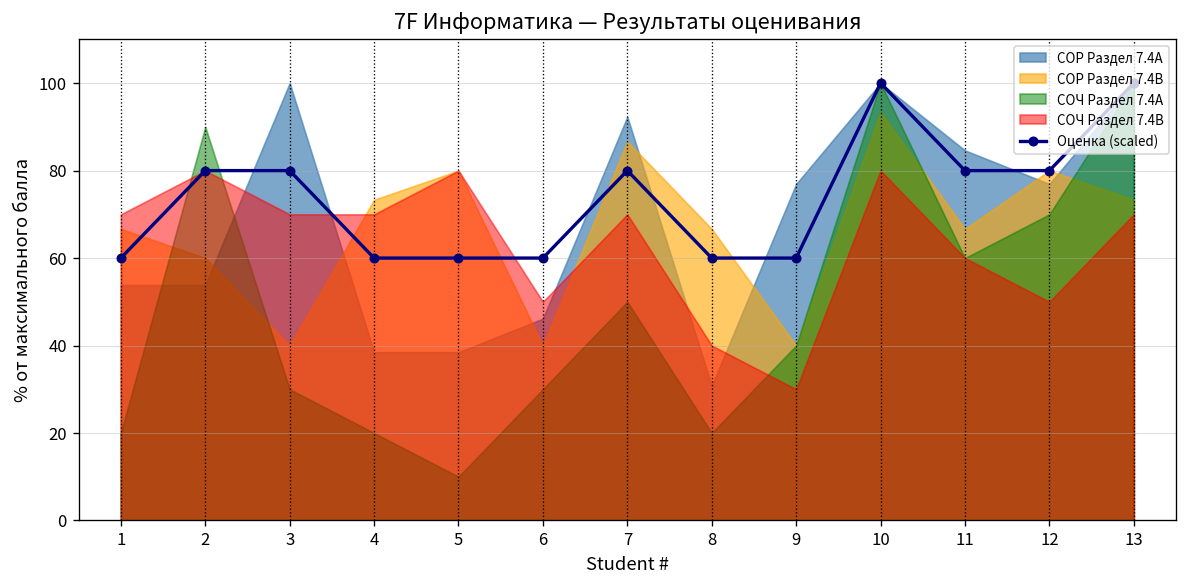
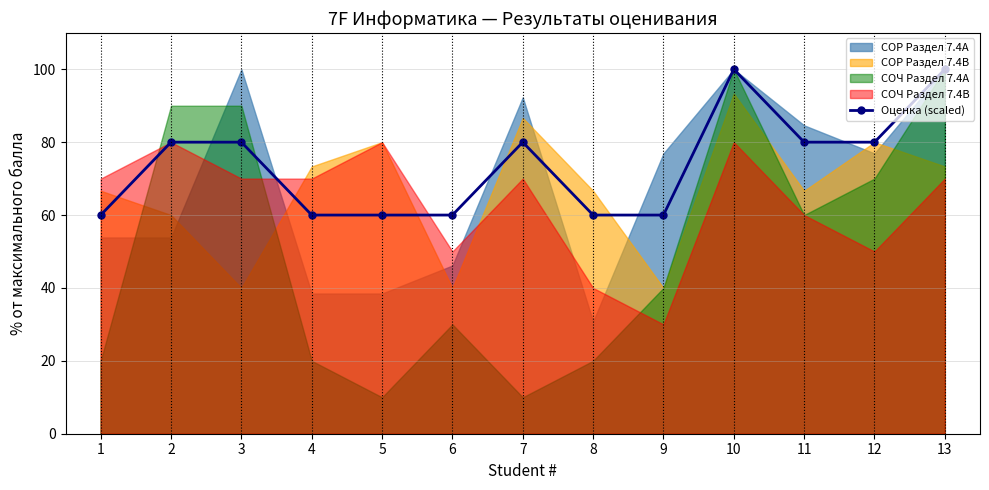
  {
    "Оценка (scaled)": {
      "1": 60,
      "3": 80,
      "4": 60,
      "5": 60,
      "6": 60,
      "7": 80,
      "8": 60,
      "9": 60,
      "11": 80
    },
    "СОР Раздел 7.4А": {
      "1": 54,
      "2": 54,
      "3": 100,
      "4": 38,
      "5": 38,
      "6": 46,
      "7": 92,
      "8": 31,
      "9": 77,
      "11": 85,
      "12": 77
    },
    "СОР Раздел 7.4В": {
      "1": 67,
      "2": 60,
      "3": 40,
      "4": 73,
      "6": 40,
      "7": 87,
      "8": 67,
      "10": 93,
      "11": 67,
      "13": 73
    },
    "СОЧ Раздел 7.4А": {
      "1": 20,
      "2": 90,
-     "3": 30,
+     "3": 90,
      "4": 20,
      "5": 10,
      "6": 30,
-     "7": 50,
+     "7": 10,
      "8": 20,
      "12": 70
    },
    "СОЧ Раздел 7.4В": {
      "1": 70,
      "3": 70,
      "4": 70,
      "6": 50,
      "7": 70,
      "8": 40,
      "9": 30,
      "10": 80,
      "12": 50,
      "13": 70
    }
  }
